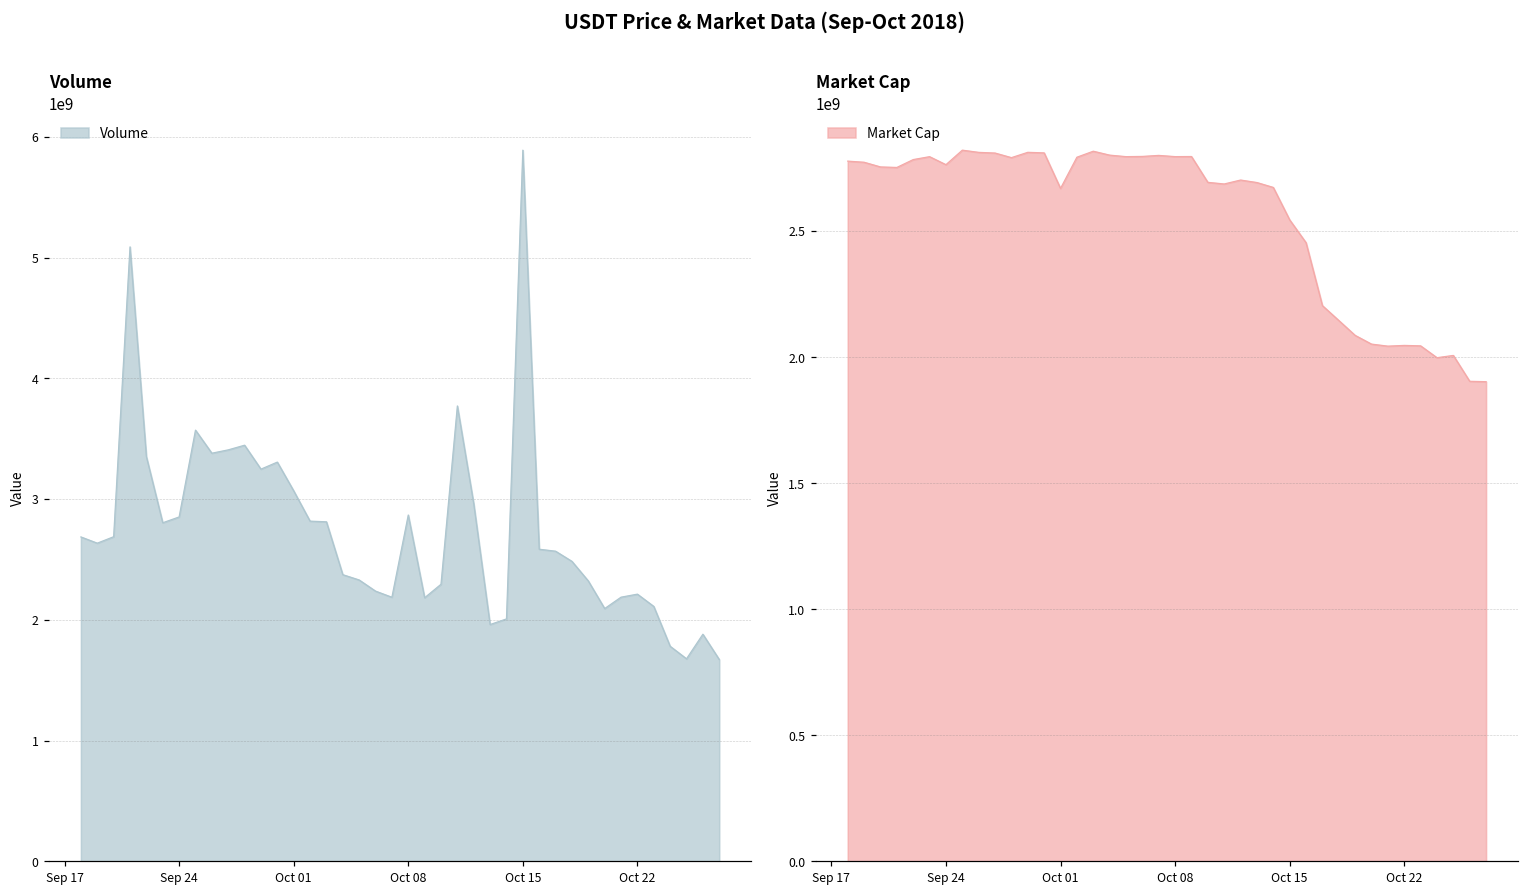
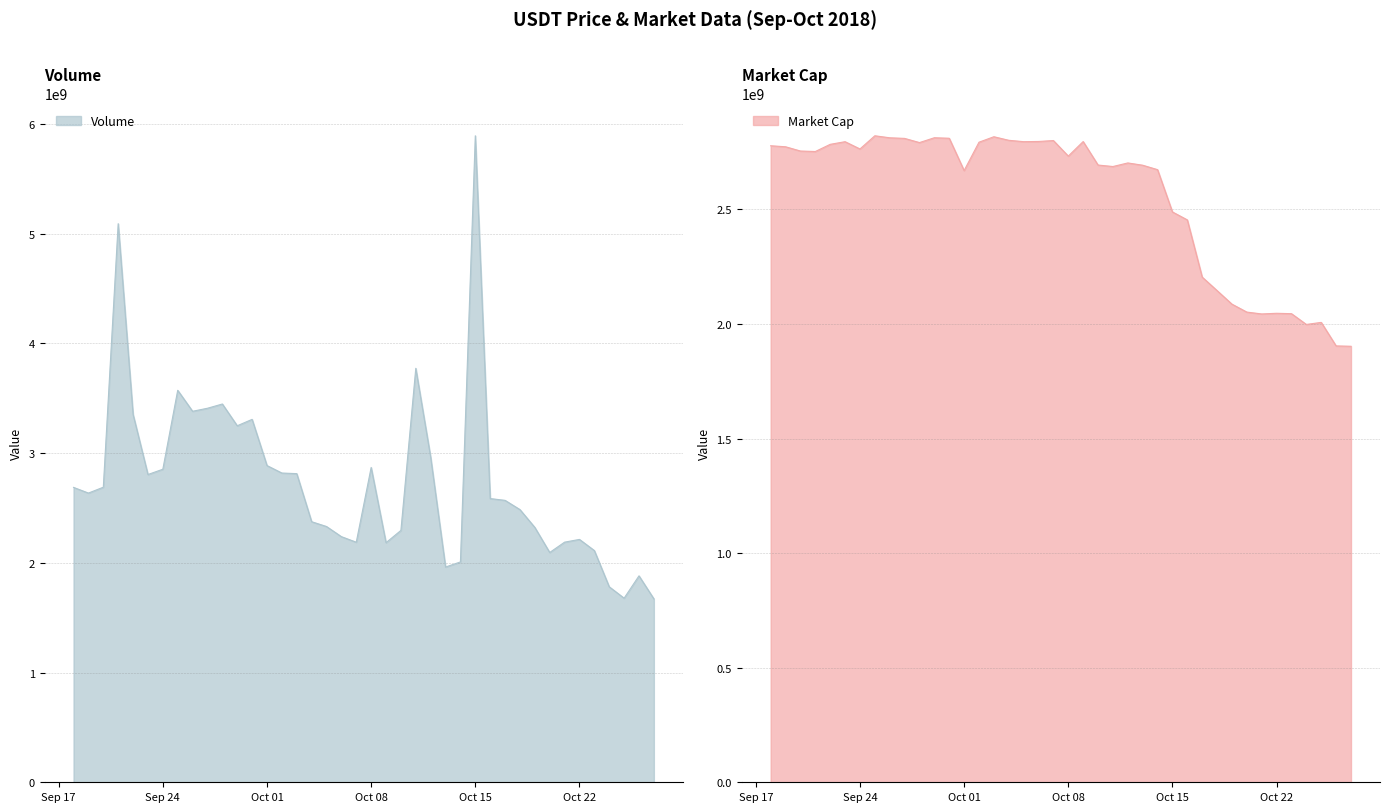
  {
    "Volume": {
      "Sep 24": 2850000000,
-     "Oct 01": 3070000000,
+     "Oct 01": 2890000000,
      "Oct 08": 2870000000,
      "Oct 15": 5890000000,
      "Oct 22": 2210000000
    },
    "Market Cap": {
      "Sep 24": 2760000000,
      "Oct 01": 2670000000,
-     "Oct 08": 2800000000,
-     "Oct 15": 2540000000,
+     "Oct 08": 2730000000,
+     "Oct 15": 2490000000,
      "Oct 22": 2050000000
    }
  }
